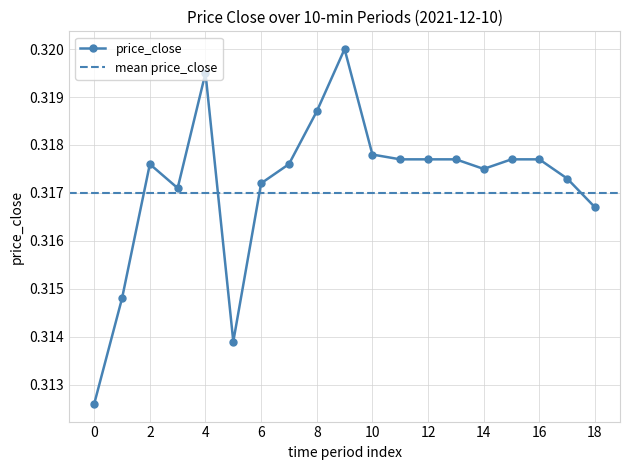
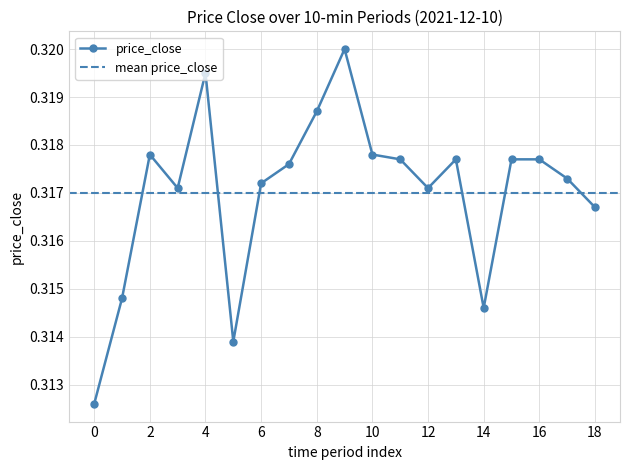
  {
    "0": 0.3126,
-   "2": 0.3176,
+   "2": 0.3178,
    "6": 0.3172,
    "8": 0.3187,
    "10": 0.3178,
-   "12": 0.3177,
-   "14": 0.3175,
+   "12": 0.3171,
+   "14": 0.3146,
    "16": 0.3177,
    "18": 0.3167
  }
